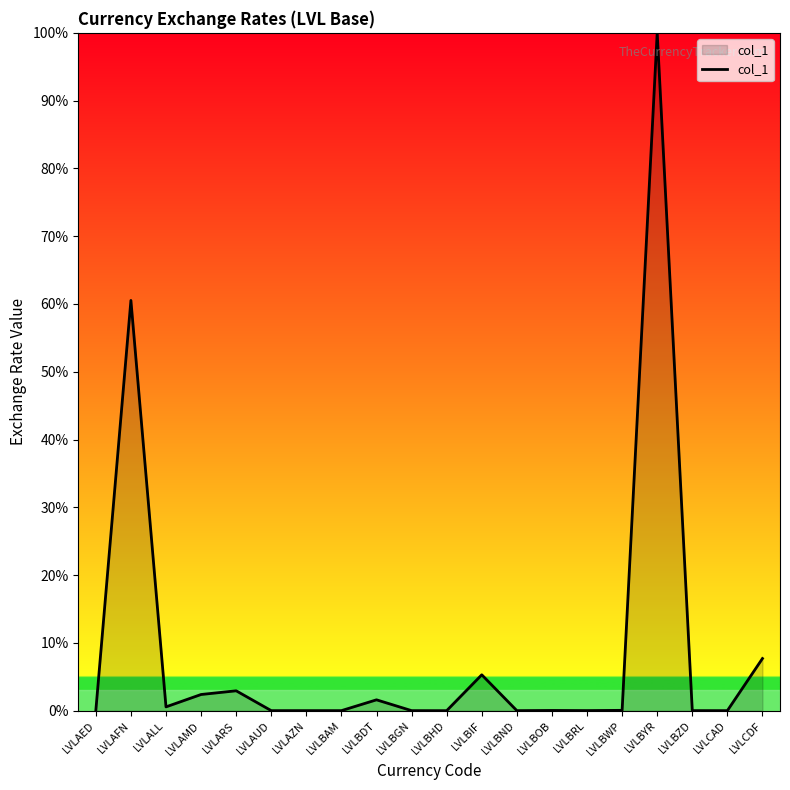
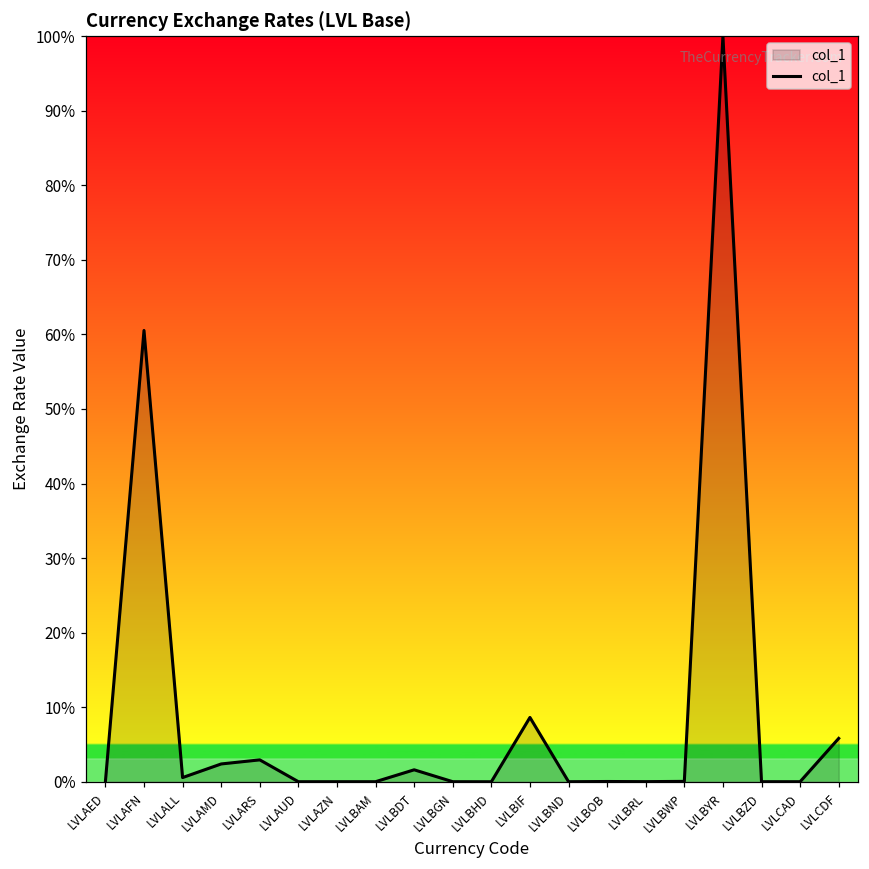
  {
    "LVLAFN": "61%",
-   "LVLBIF": "5%",
+   "LVLBIF": "9%",
    "LVLBYR": "100%",
-   "LVLCDF": "8%"
+   "LVLCDF": "6%"
  }
